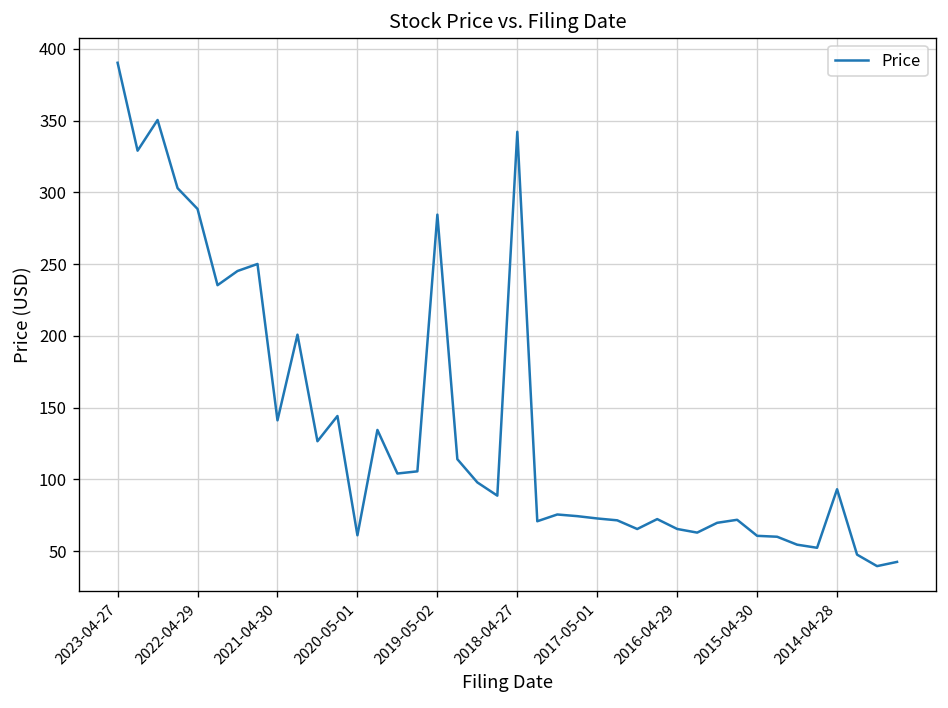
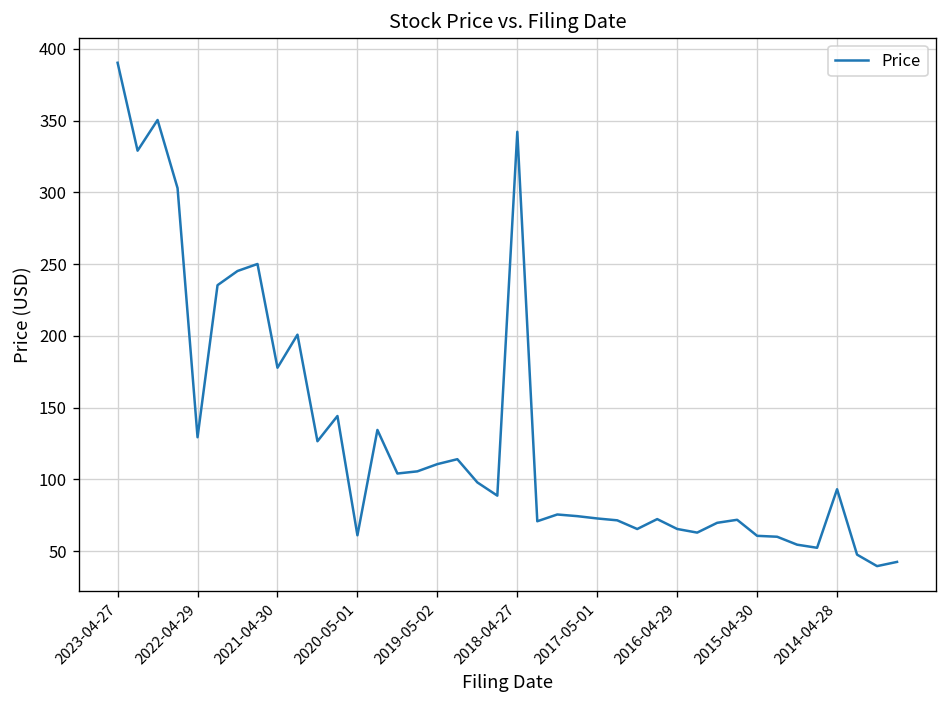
  {
    "2023-04-27": 390,
-   "2022-04-29": 288,
-   "2021-04-30": 141,
+   "2022-04-29": 129,
+   "2021-04-30": 178,
    "2020-05-01": 61,
-   "2019-05-02": 284,
+   "2019-05-02": 111,
    "2018-04-27": 342,
    "2017-05-01": 73,
    "2016-04-29": 65,
    "2015-04-30": 61,
    "2014-04-28": 93
  }
